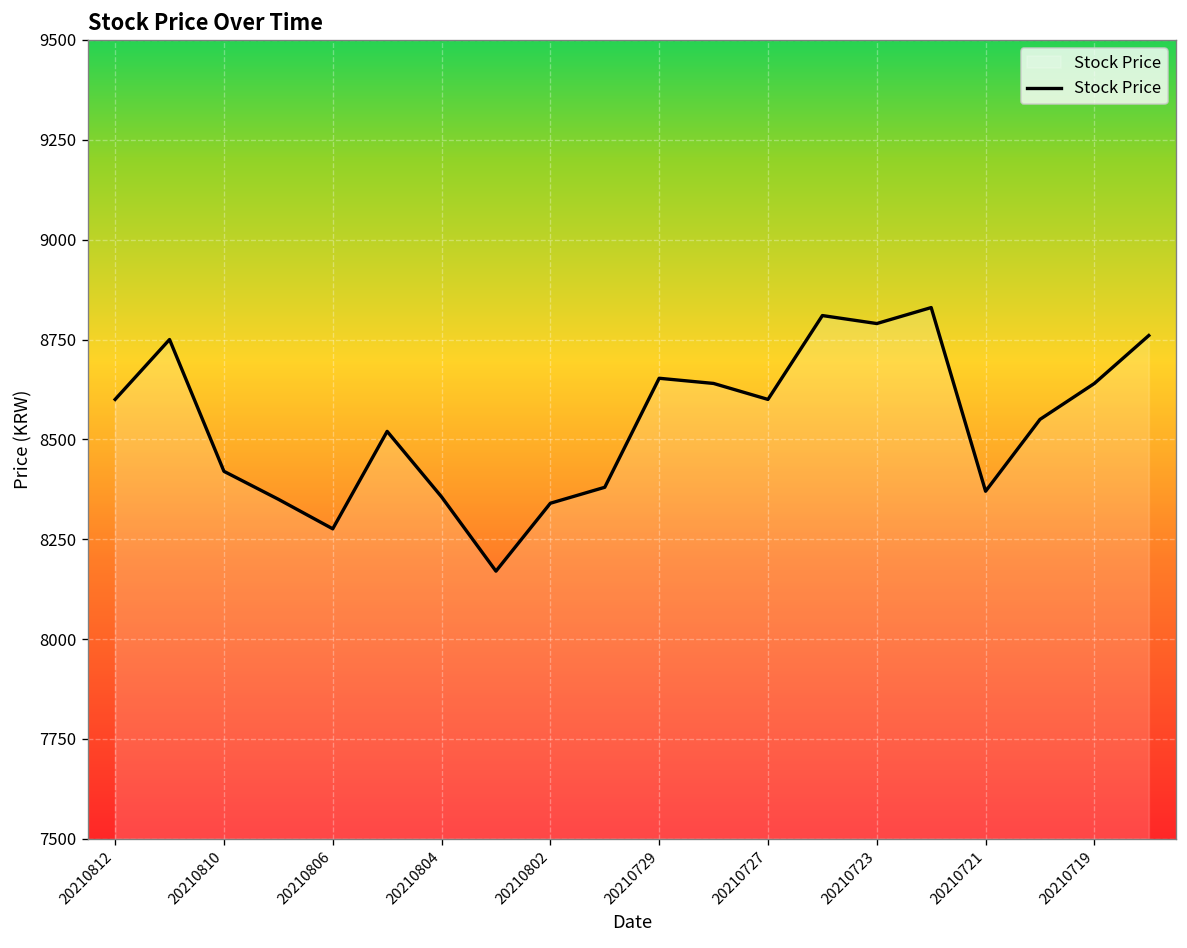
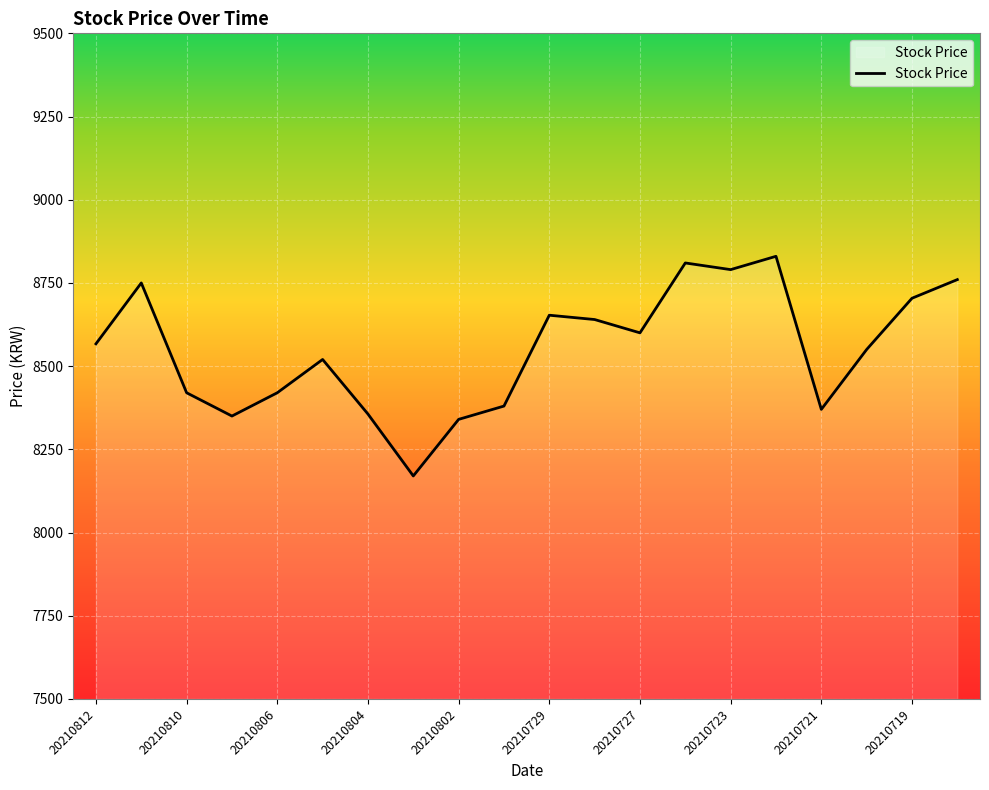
  {
-   "20210812": 8600,
+   "20210812": 8570,
    "20210810": 8420,
-   "20210806": 8280,
+   "20210806": 8420,
    "20210804": 8360,
    "20210802": 8340,
    "20210729": 8650,
    "20210727": 8600,
    "20210723": 8790,
    "20210721": 8370,
-   "20210719": 8640
+   "20210719": 8700
  }
